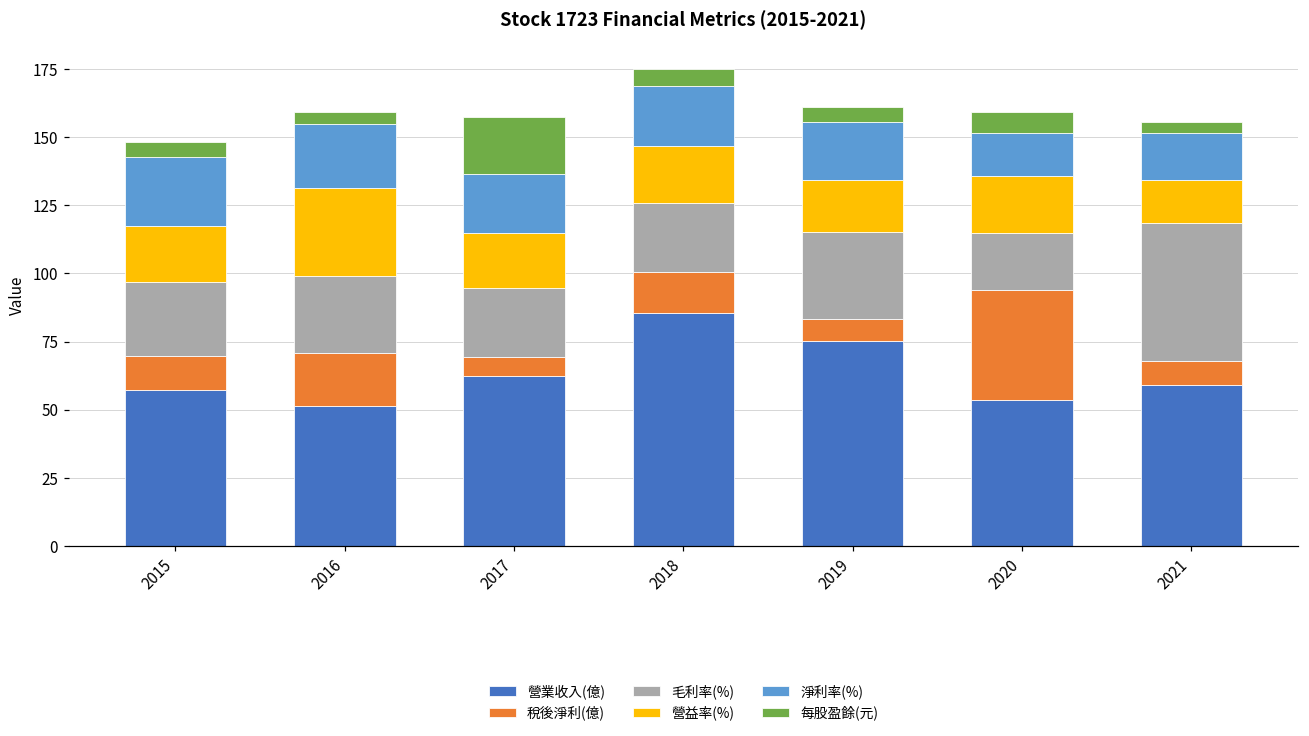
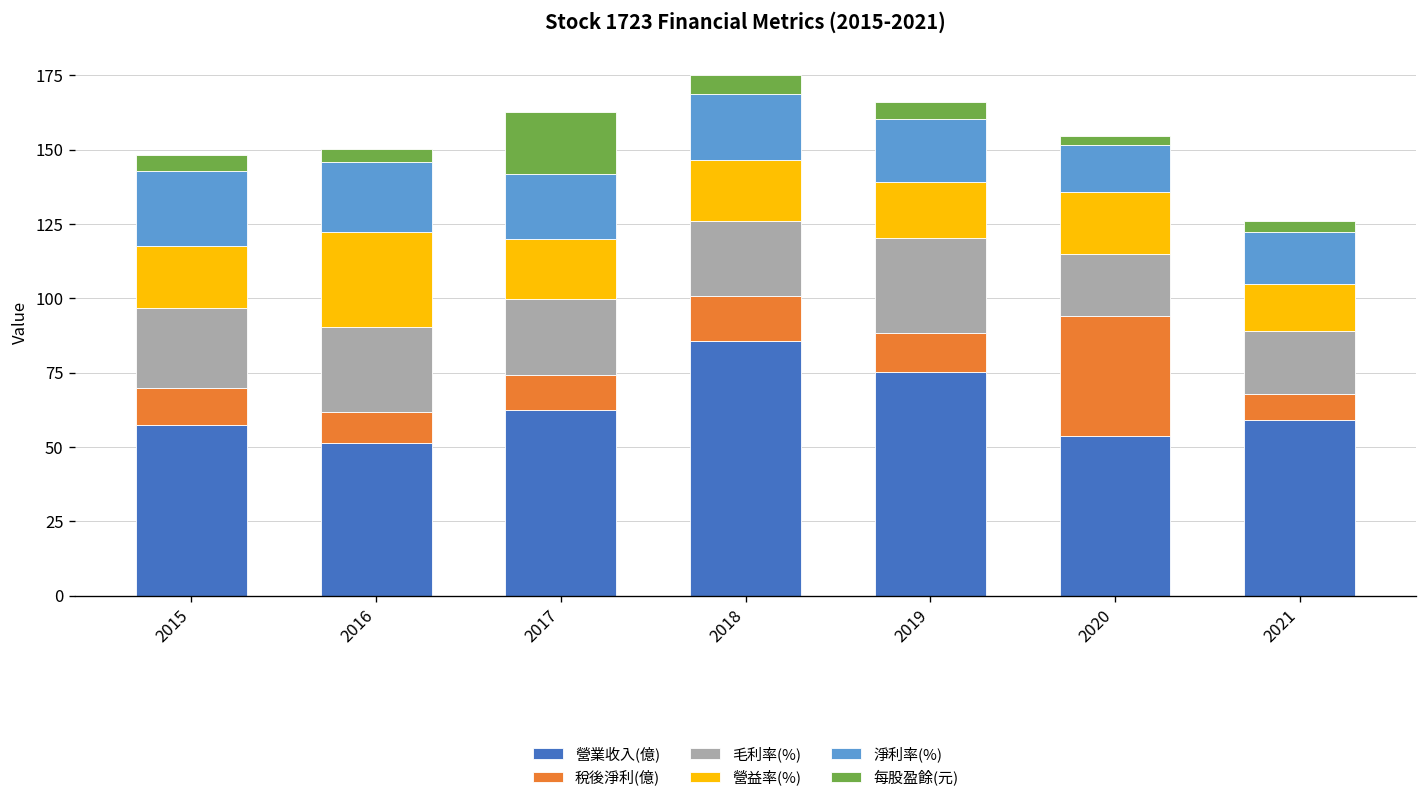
  {
    "稅後淨利(億)": {
      "2015": 12,
-     "2016": 19,
-     "2017": 7,
+     "2016": 10,
+     "2017": 12,
      "2018": 15,
-     "2019": 8,
+     "2019": 13,
      "2020": 41,
      "2021": 9
    },
    "毛利率(%)": {
      "2015": 27,
      "2016": 29,
      "2017": 26,
      "2018": 25,
      "2019": 32,
      "2020": 21,
-     "2021": 51
+     "2021": 21
    },
    "營益率(%)": {
      "2015": 21,
      "2016": 32,
      "2017": 20,
      "2018": 21,
      "2019": 19,
      "2020": 21,
      "2021": 16
    },
    "每股盈餘(元)": {
      "2015": 5,
      "2016": 4,
      "2017": 21,
      "2018": 7,
      "2019": 6,
-     "2020": 8,
+     "2020": 3,
      "2021": 4
    }
  }
